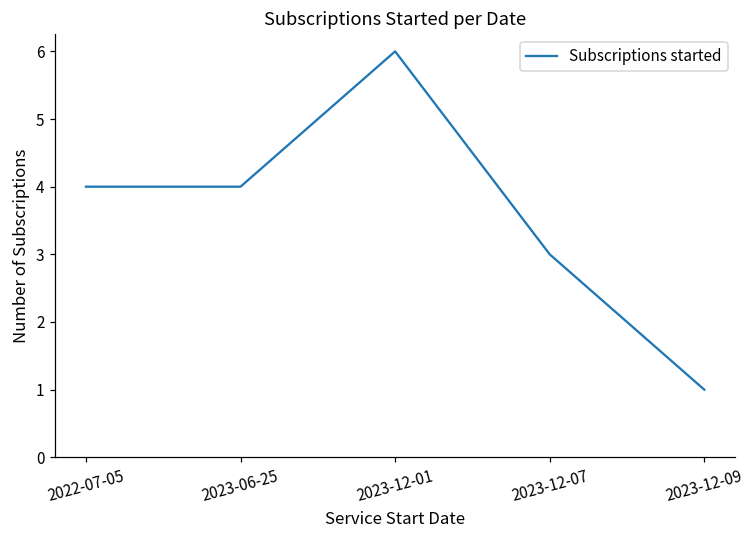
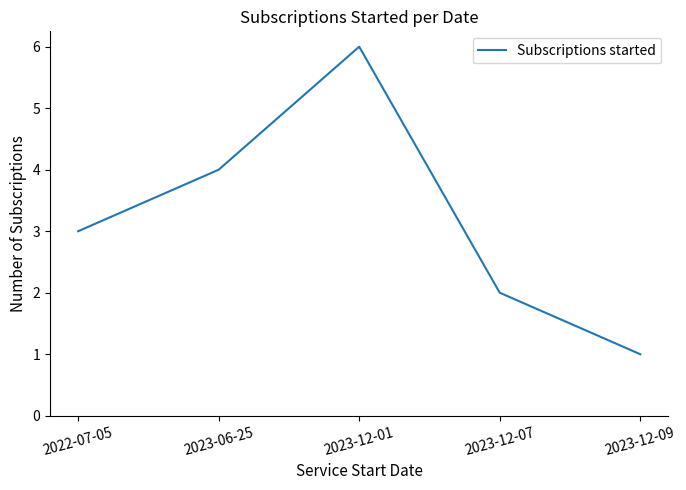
  {
-   "2022-07-05": 4,
+   "2022-07-05": 3,
    "2023-06-25": 4,
    "2023-12-01": 6,
-   "2023-12-07": 3,
+   "2023-12-07": 2,
    "2023-12-09": 1
  }
